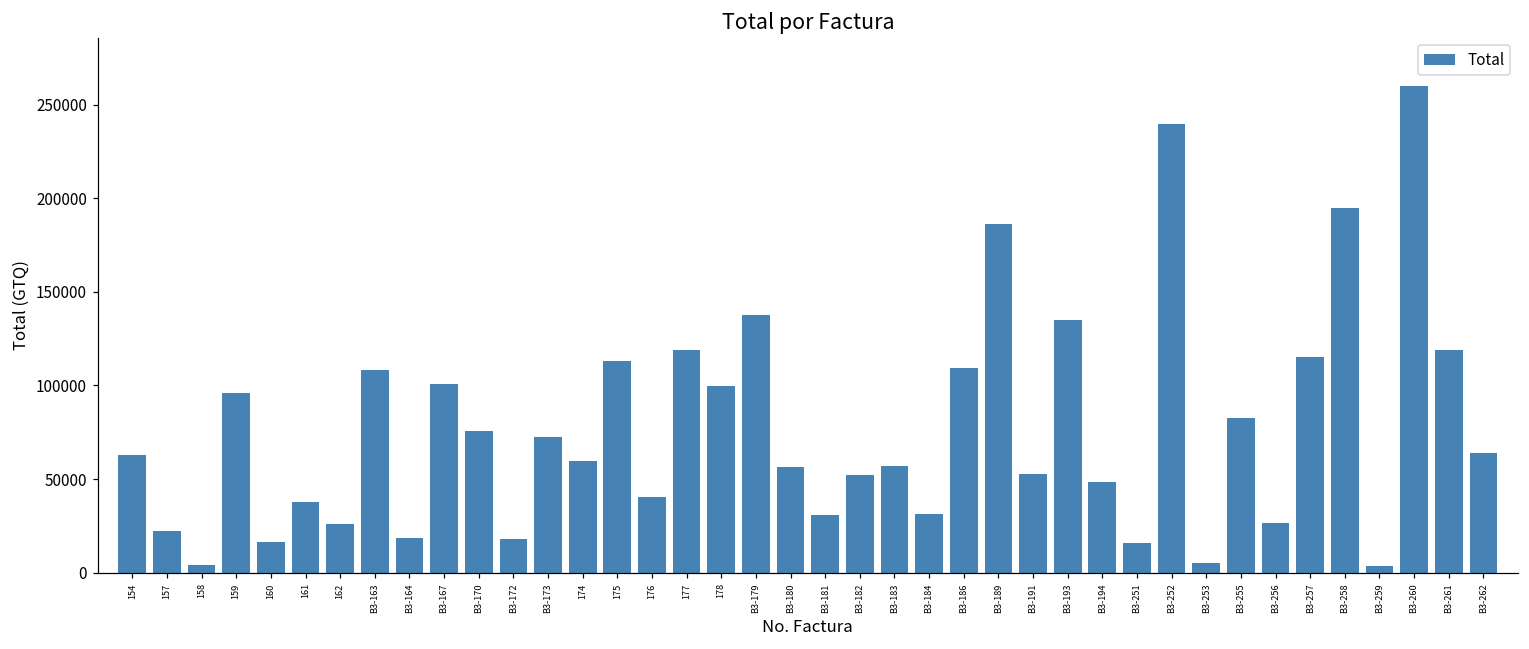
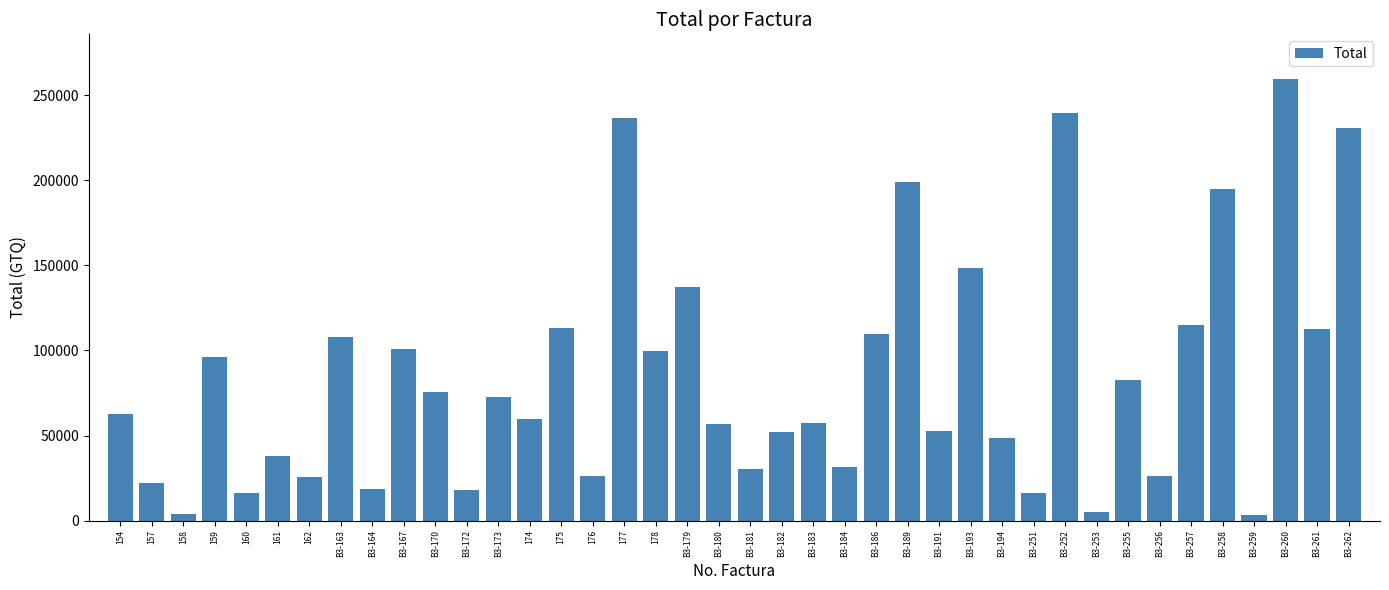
  {
    "154": 63000,
    "157": 22000,
    "158": 4000,
    "159": 96000,
    "160": 16000,
    "161": 38000,
    "162": 26000,
    "B3-163": 108000,
    "B3-164": 19000,
    "B3-167": 101000,
    "B3-170": 76000,
    "B3-172": 18000,
    "B3-173": 73000,
    "174": 60000,
    "175": 113000,
-   "176": 41000,
-   "177": 119000,
+   "176": 26000,
+   "177": 237000,
    "178": 100000,
    "B3-179": 137000,
    "B3-180": 56000,
    "B3-181": 31000,
    "B3-182": 52000,
    "B3-183": 57000,
    "B3-184": 32000,
    "B3-186": 109000,
-   "B3-189": 186000,
+   "B3-189": 199000,
    "B3-191": 53000,
-   "B3-193": 135000,
+   "B3-193": 149000,
    "B3-194": 49000,
    "B3-251": 16000,
    "B3-252": 240000,
    "B3-253": 5000,
    "B3-255": 83000,
    "B3-256": 26000,
    "B3-257": 115000,
    "B3-258": 195000,
    "B3-259": 4000,
    "B3-260": 260000,
-   "B3-261": 119000,
-   "B3-262": 64000
+   "B3-261": 113000,
+   "B3-262": 231000
  }
